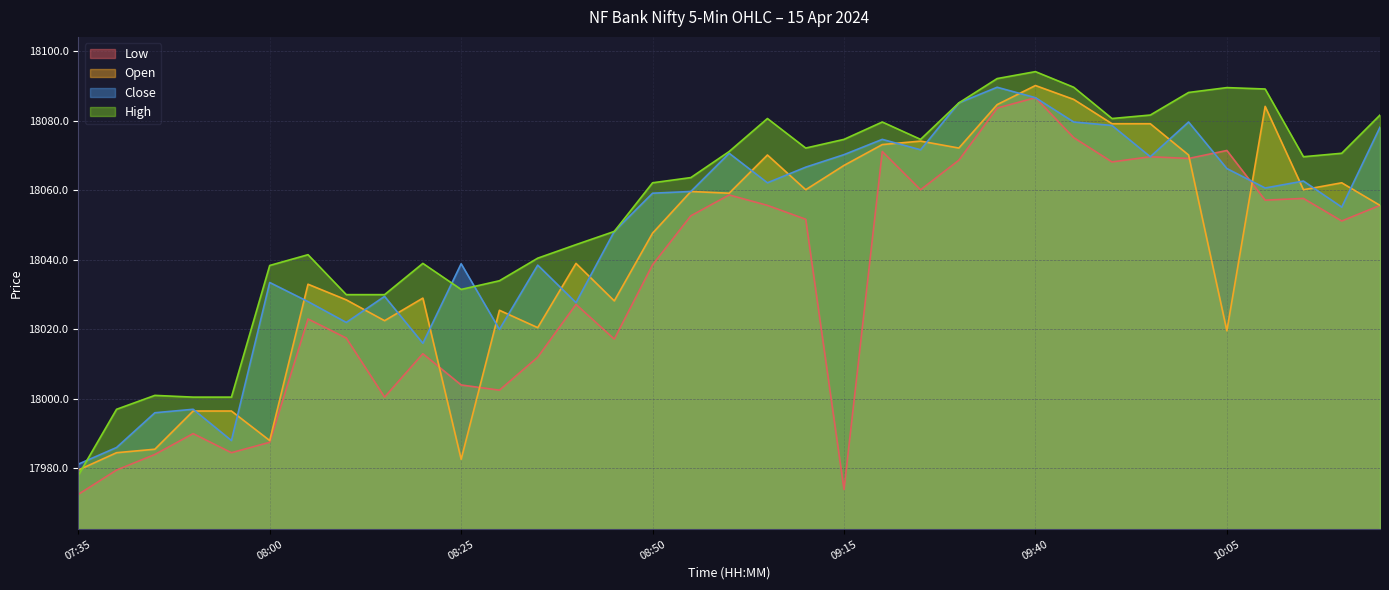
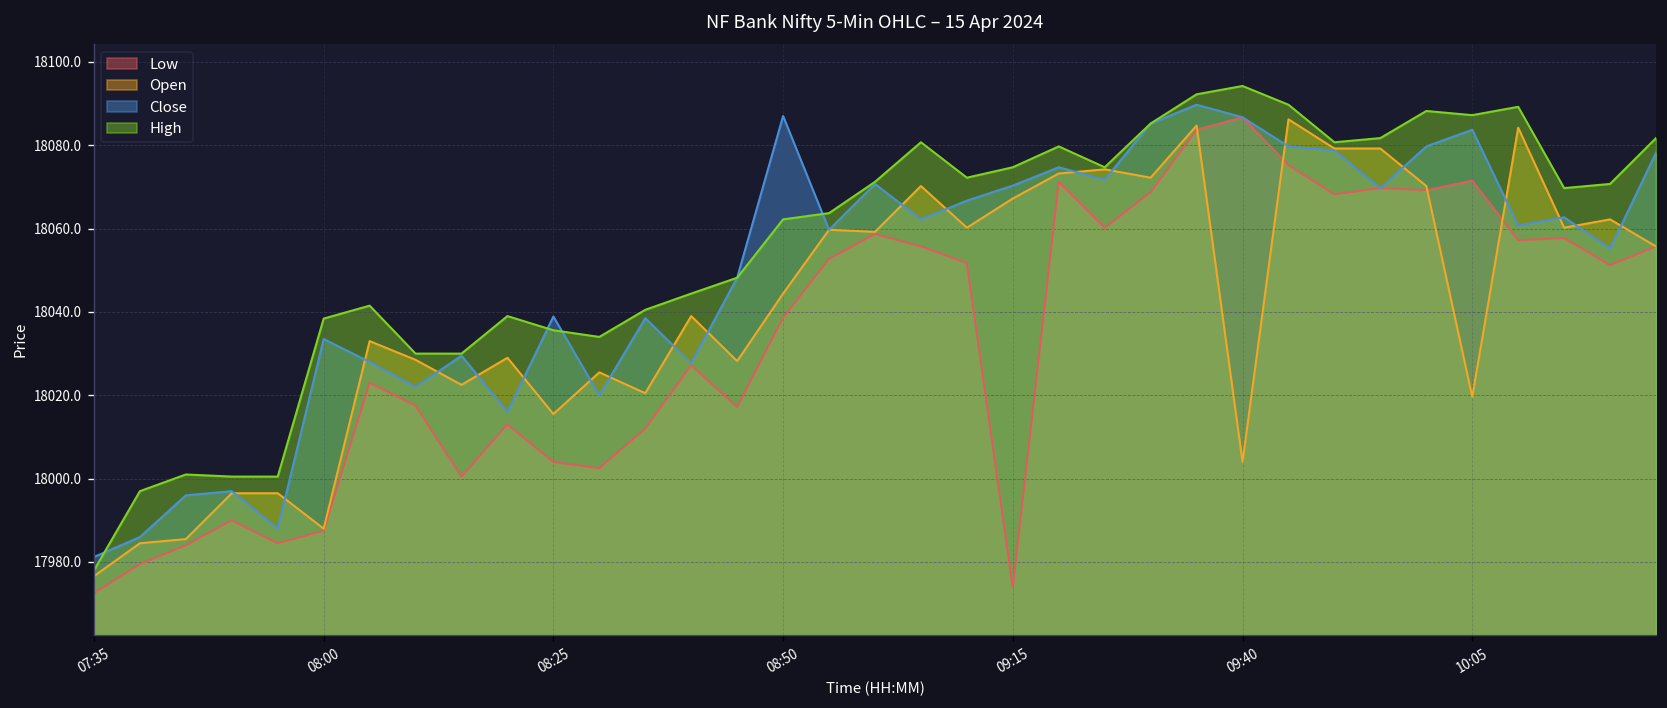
  {
    "Low": {
      "07:35": 17973,
      "08:25": 18004,
      "08:50": 18039,
      "09:15": 17974,
      "10:05": 18072
    },
    "Open": {
-     "07:35": 17980,
-     "08:25": 17983,
-     "08:50": 18048,
+     "07:35": 17977,
+     "08:25": 18016,
+     "08:50": 18044,
      "09:15": 18067,
-     "09:40": 18090,
+     "09:40": 18004,
      "10:05": 18020
    },
    "Close": {
      "07:35": 17981,
      "08:00": 18034,
      "08:25": 18039,
-     "08:50": 18059,
+     "08:50": 18087,
      "09:15": 18070,
-     "10:05": 18066
+     "10:05": 18084
    },
    "High": {
      "07:35": 17978,
      "08:00": 18038,
-     "08:25": 18032,
+     "08:25": 18036,
      "08:50": 18062,
      "09:15": 18075,
      "09:40": 18094,
-     "10:05": 18090
+     "10:05": 18087
    }
  }
